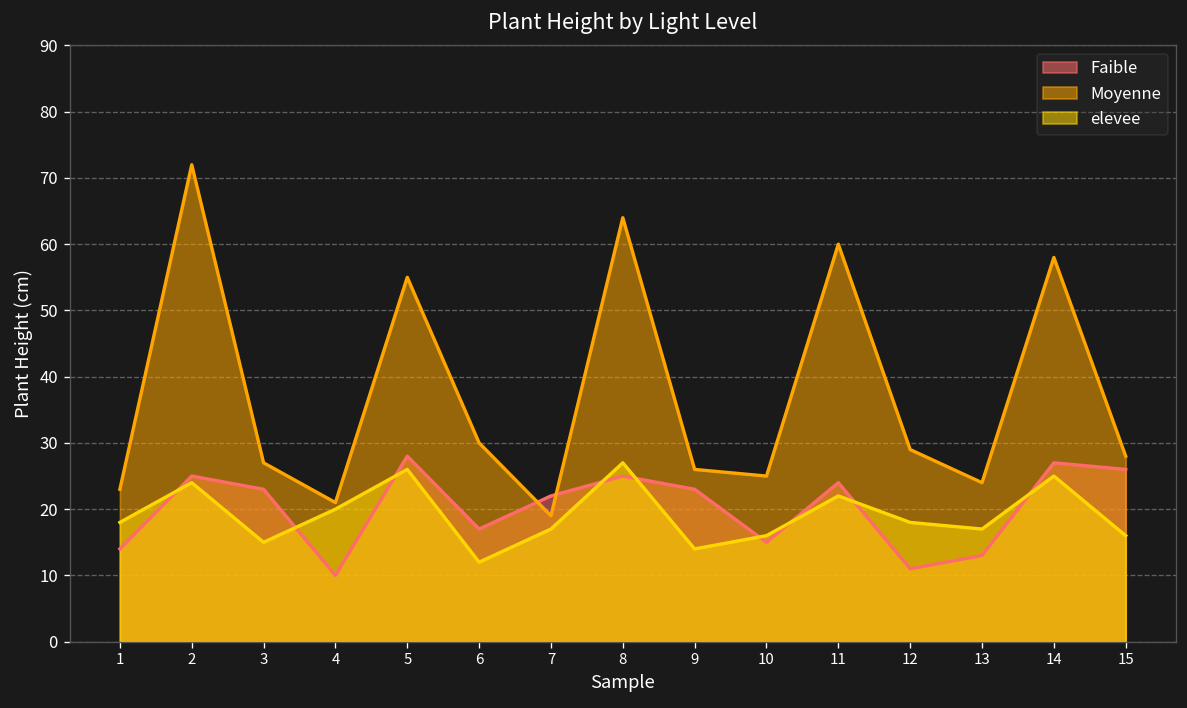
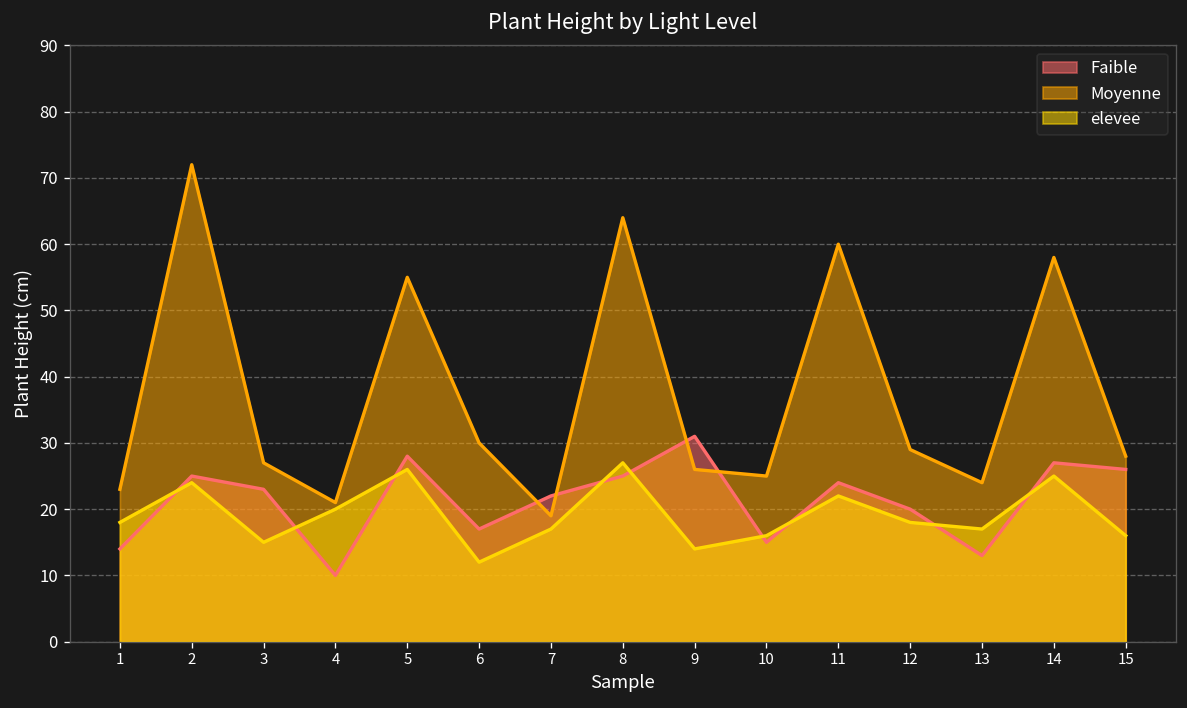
  {
    "Faible": {
      "1": 14,
      "2": 25,
      "3": 23,
      "4": 10,
      "5": 28,
      "6": 17,
      "7": 22,
      "8": 25,
-     "9": 23,
+     "9": 31,
      "10": 15,
      "11": 24,
-     "12": 11,
+     "12": 20,
      "13": 13,
      "14": 27,
      "15": 26
    }
  }
